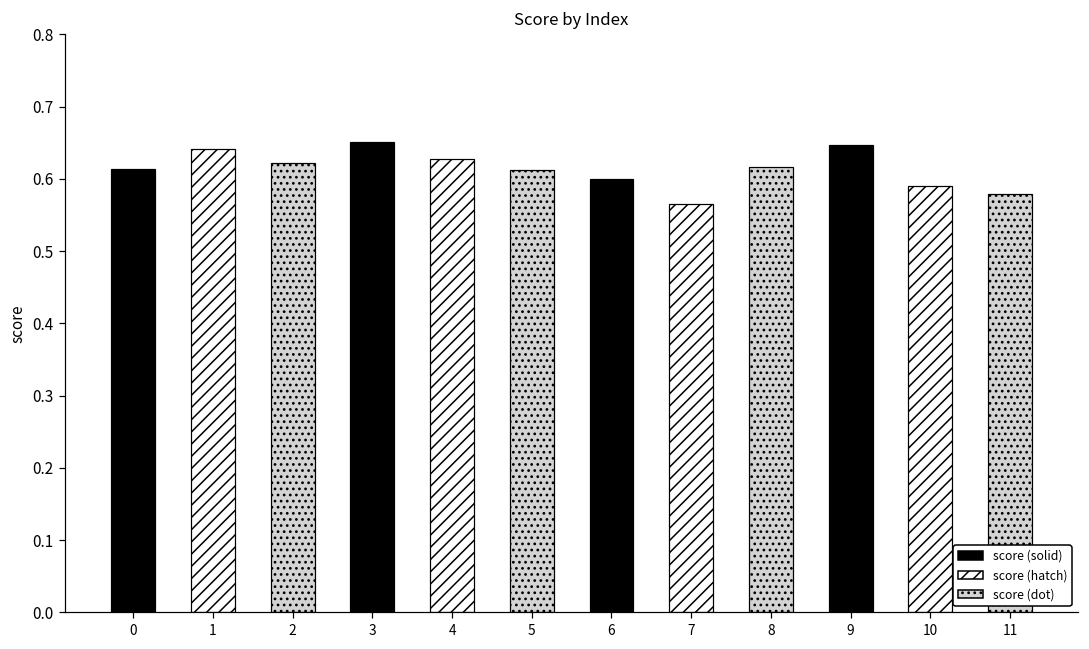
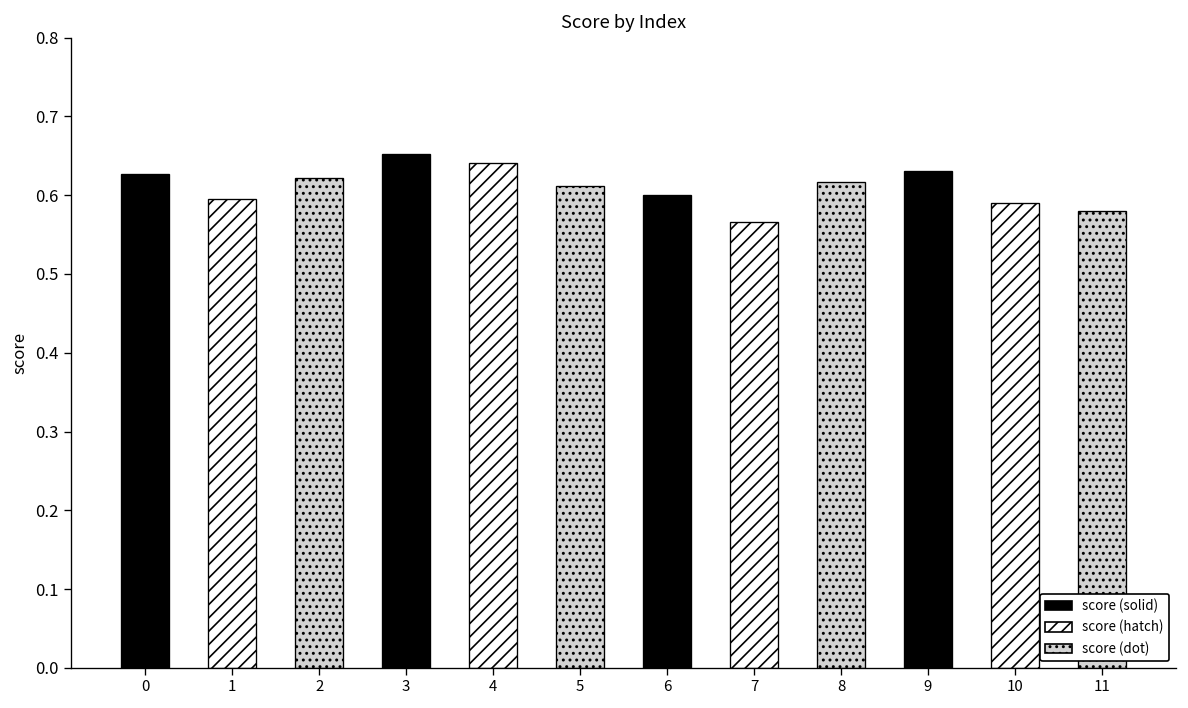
  {
-   "0": 0.61,
-   "1": 0.64,
+   "0": 0.63,
+   "1": 0.60,
    "2": 0.62,
    "3": 0.65,
-   "4": 0.63,
+   "4": 0.64,
    "5": 0.61,
    "6": 0.60,
    "7": 0.57,
    "8": 0.62,
-   "9": 0.65,
+   "9": 0.63,
    "10": 0.59,
    "11": 0.58
  }
